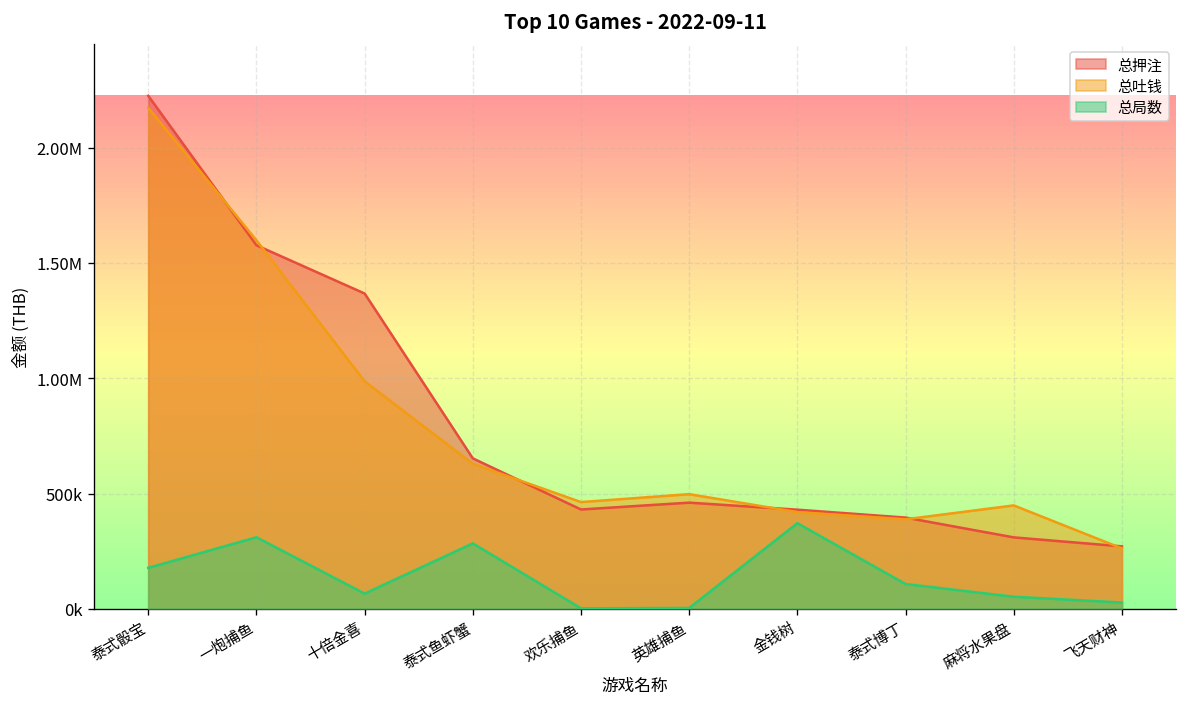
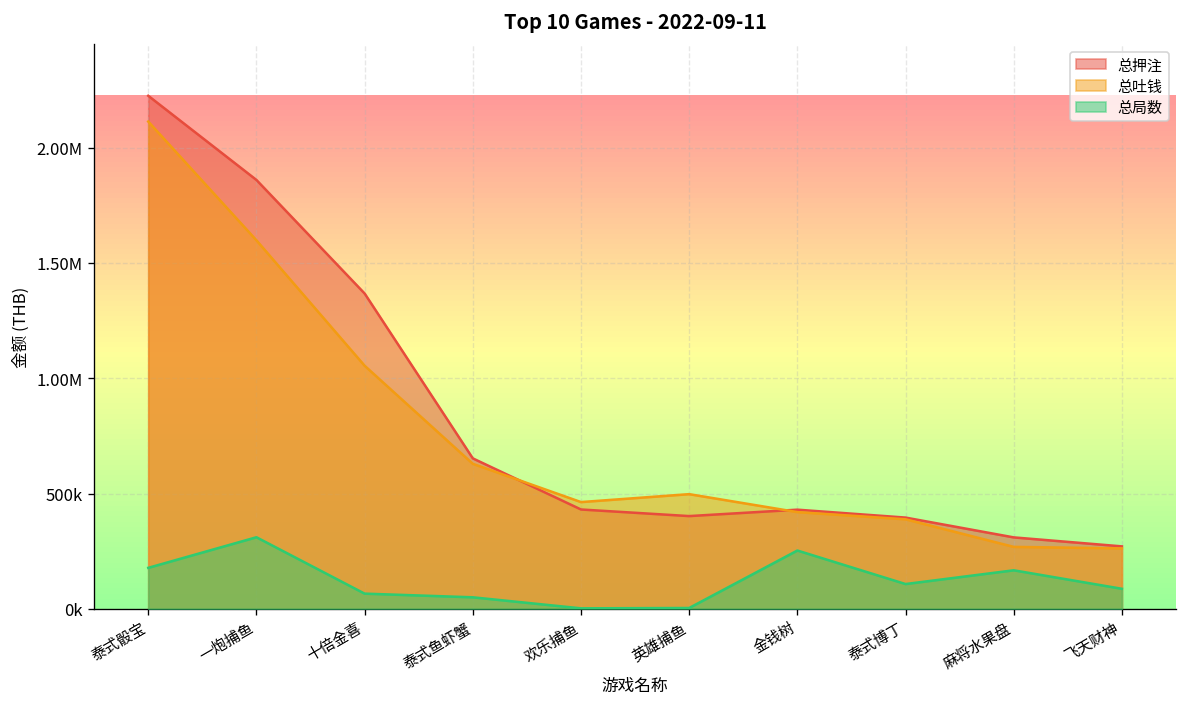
  {
    "总押注": {
      "泰式骰宝": 2230000,
-     "一炮捕鱼": 1580000,
+     "一炮捕鱼": 1860000,
      "十倍金喜": 1370000,
      "泰式鱼虾蟹": 650000,
      "欢乐捕鱼": 430000,
-     "英雄捕鱼": 460000,
+     "英雄捕鱼": 400000,
      "麻将水果盘": 310000
    },
    "总吐钱": {
-     "泰式骰宝": 2170000,
+     "泰式骰宝": 2110000,
      "一炮捕鱼": 1600000,
-     "十倍金喜": 990000,
+     "十倍金喜": 1050000,
      "泰式鱼虾蟹": 630000,
      "欢乐捕鱼": 460000,
      "英雄捕鱼": 500000,
-     "麻将水果盘": 450000
+     "麻将水果盘": 270000
    },
    "总局数": {
      "泰式骰宝": 180000,
      "一炮捕鱼": 310000,
      "十倍金喜": 70000,
-     "泰式鱼虾蟹": 280000,
+     "泰式鱼虾蟹": 50000,
      "欢乐捕鱼": 0,
      "英雄捕鱼": 0,
-     "金钱树": 370000,
+     "金钱树": 250000,
      "泰式博丁": 110000,
-     "麻将水果盘": 50000,
-     "飞天财神": 30000
+     "麻将水果盘": 170000,
+     "飞天财神": 90000
    }
  }
